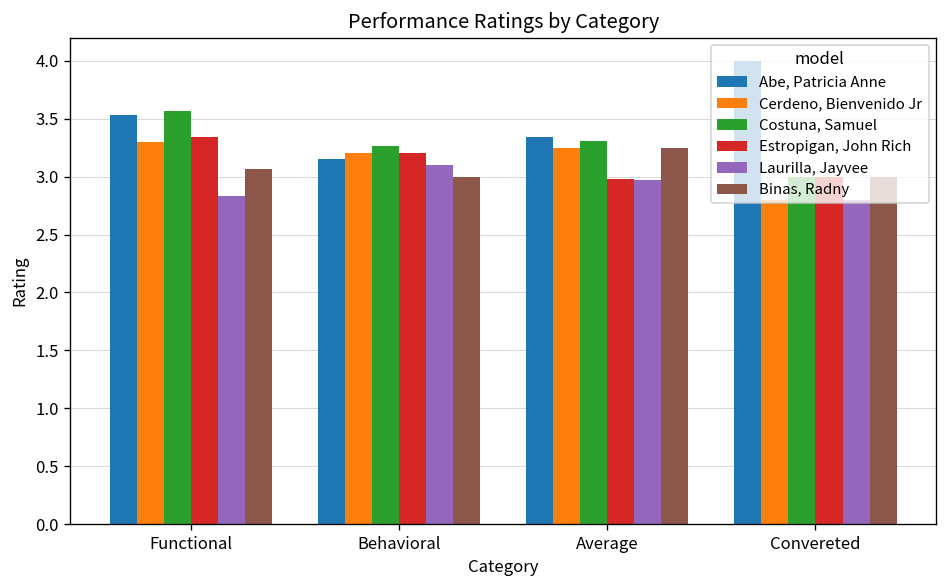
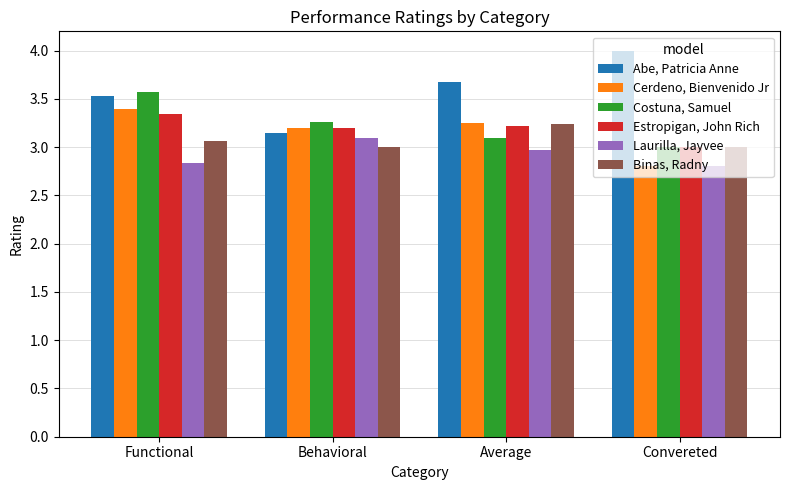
  {
    "Abe, Patricia Anne": {
      "Functional": 3.5,
      "Behavioral": 3.2,
-     "Average": 3.3
+     "Average": 3.7
    },
    "Cerdeno, Bienvenido Jr": {
-     "Functional": 3.3,
+     "Functional": 3.4,
      "Behavioral": 3.2,
      "Average": 3.3
    },
    "Costuna, Samuel": {
      "Functional": 3.6,
      "Behavioral": 3.3,
-     "Average": 3.3
+     "Average": 3.1
    },
    "Estropigan, John Rich": {
      "Functional": 3.3,
      "Behavioral": 3.2,
-     "Average": 3.0
+     "Average": 3.2
    },
    "Laurilla, Jayvee": {
      "Functional": 2.8,
      "Behavioral": 3.1,
      "Average": 3.0
    },
    "Binas, Radny": {
      "Functional": 3.1,
      "Behavioral": 3.0,
      "Average": 3.2
    }
  }
